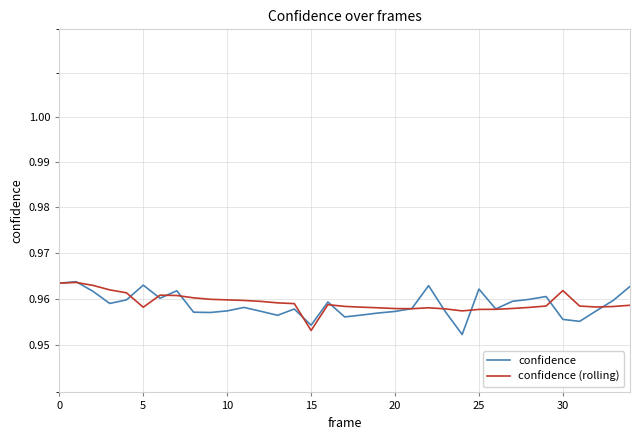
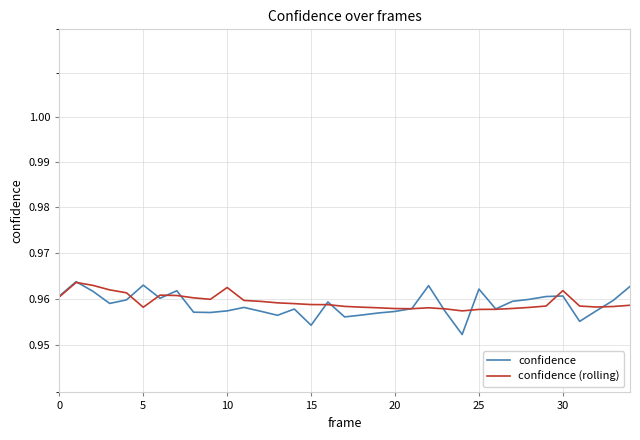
  {
    "confidence": {
-     "0": 0.963,
+     "0": 0.961,
      "5": 0.963,
      "10": 0.957,
      "15": 0.954,
      "20": 0.957,
      "25": 0.962,
-     "30": 0.956
+     "30": 0.961
    },
    "confidence (rolling)": {
-     "0": 0.963,
+     "0": 0.960,
      "5": 0.958,
-     "10": 0.960,
-     "15": 0.953,
+     "10": 0.962,
+     "15": 0.959,
      "20": 0.958,
      "25": 0.958,
      "30": 0.962
    }
  }
